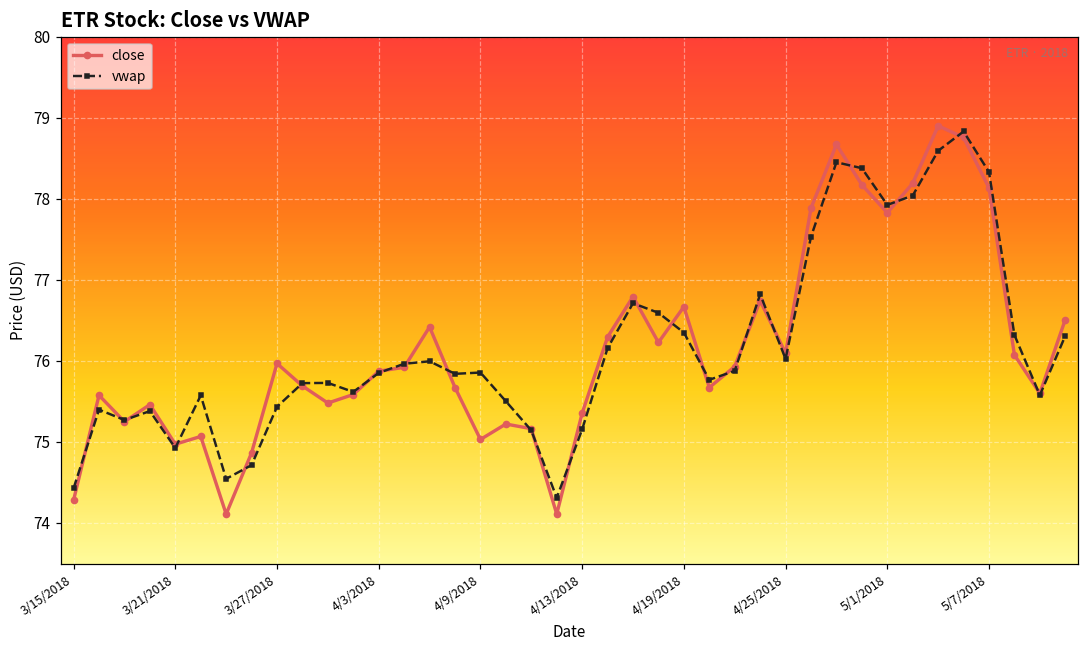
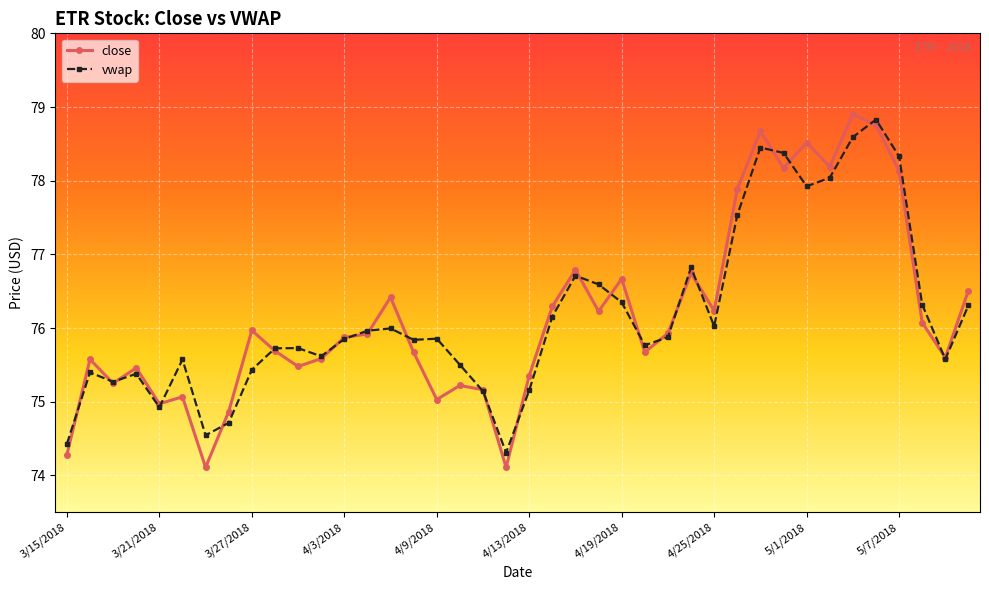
  {
    "close": {
      "3/15/2018": 74.3,
      "3/21/2018": 75.0,
      "3/27/2018": 76.0,
      "4/9/2018": 75.0,
      "4/13/2018": 75.4,
      "4/19/2018": 76.7,
-     "4/25/2018": 76.1,
-     "5/1/2018": 77.8,
+     "4/25/2018": 76.2,
+     "5/1/2018": 78.5,
      "5/7/2018": 78.1
    },
    "vwap": {
      "3/15/2018": 74.4,
      "3/21/2018": 74.9,
      "3/27/2018": 75.4,
      "4/9/2018": 75.9,
      "4/13/2018": 75.2,
      "4/19/2018": 76.3,
      "4/25/2018": 76.0,
      "5/1/2018": 77.9,
      "5/7/2018": 78.3
    }
  }
